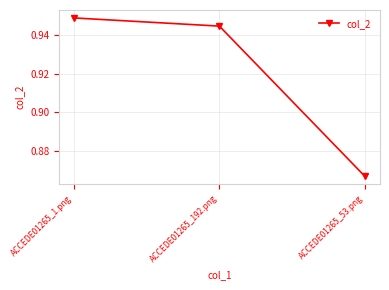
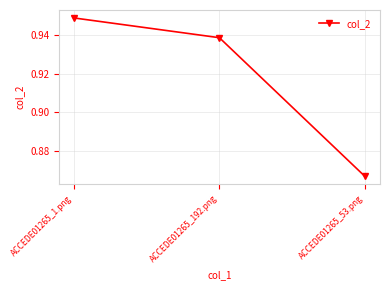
  {
    "ACCEDE01265_1.png": 0.949,
-   "ACCEDE01265_192.png": 0.945,
+   "ACCEDE01265_192.png": 0.939,
    "ACCEDE01265_53.png": 0.866
  }
